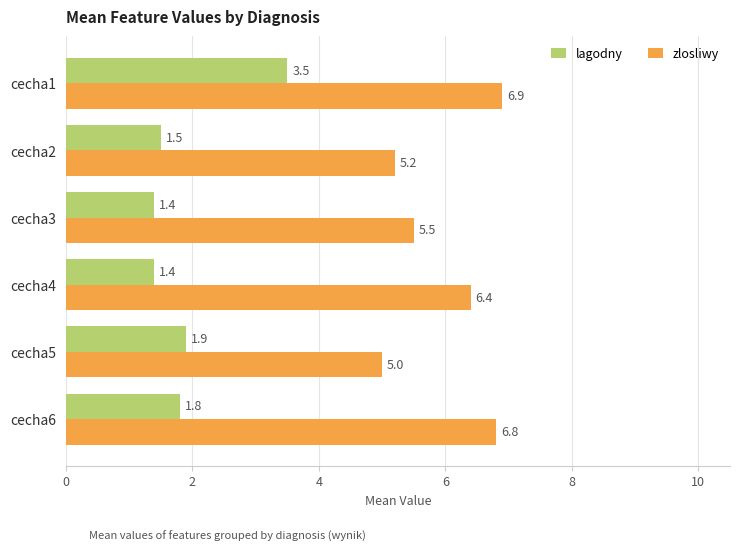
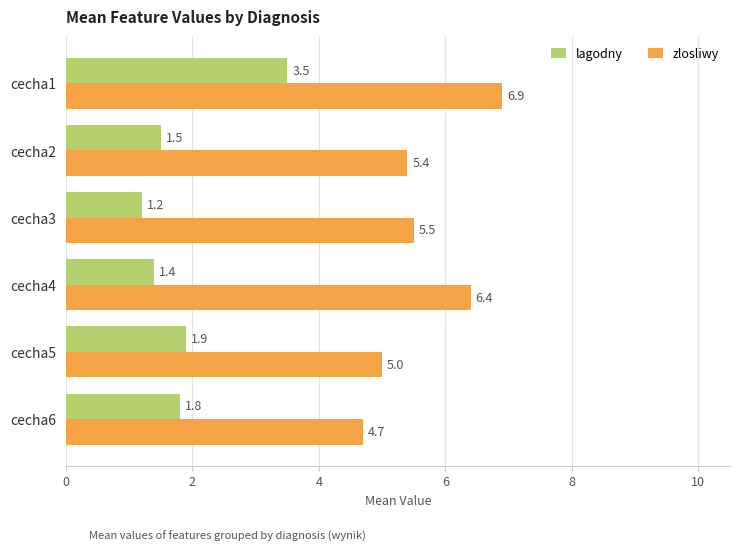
  {
    "lagodny": {
      "cecha1": 3.5,
      "cecha2": 1.5,
-     "cecha3": 1.4,
+     "cecha3": 1.2,
      "cecha4": 1.4,
      "cecha5": 1.9,
      "cecha6": 1.8
    },
    "zlosliwy": {
      "cecha1": 6.9,
-     "cecha2": 5.2,
+     "cecha2": 5.4,
      "cecha3": 5.5,
      "cecha4": 6.4,
      "cecha5": 5.0,
-     "cecha6": 6.8
+     "cecha6": 4.7
    }
  }
